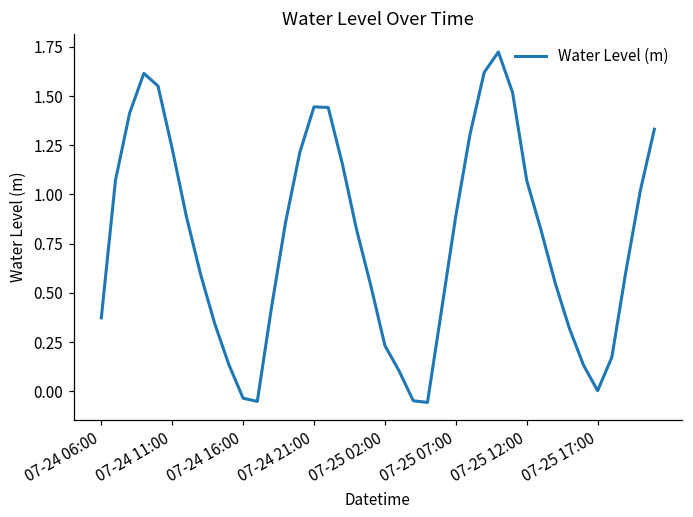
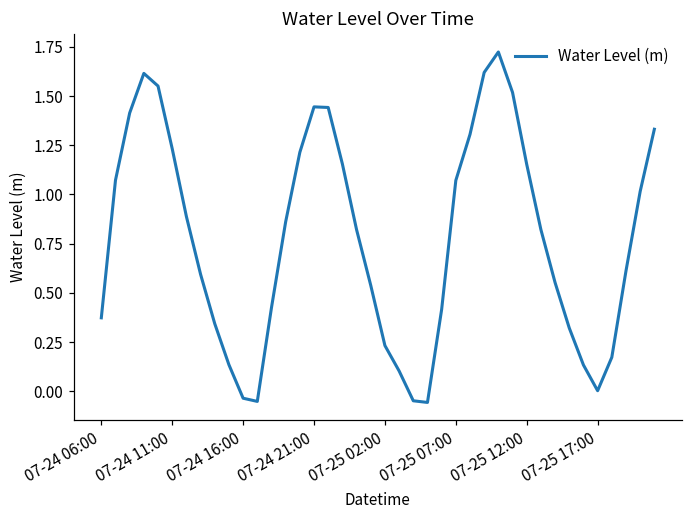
  {
    "07-24 06:00": 0.37,
    "07-24 11:00": 1.23,
    "07-24 16:00": -0.03,
    "07-24 21:00": 1.45,
    "07-25 02:00": 0.23,
-   "07-25 07:00": 0.89,
-   "07-25 12:00": 1.07,
+   "07-25 07:00": 1.07,
+   "07-25 12:00": 1.15,
    "07-25 17:00": 0.00
  }
